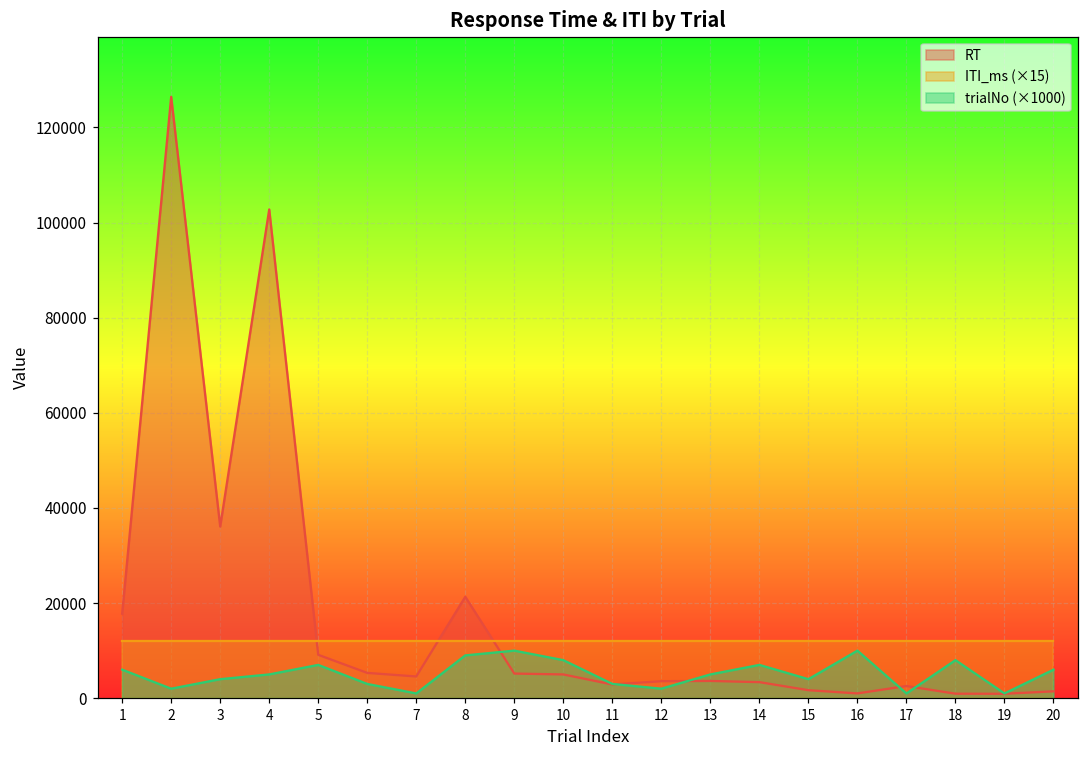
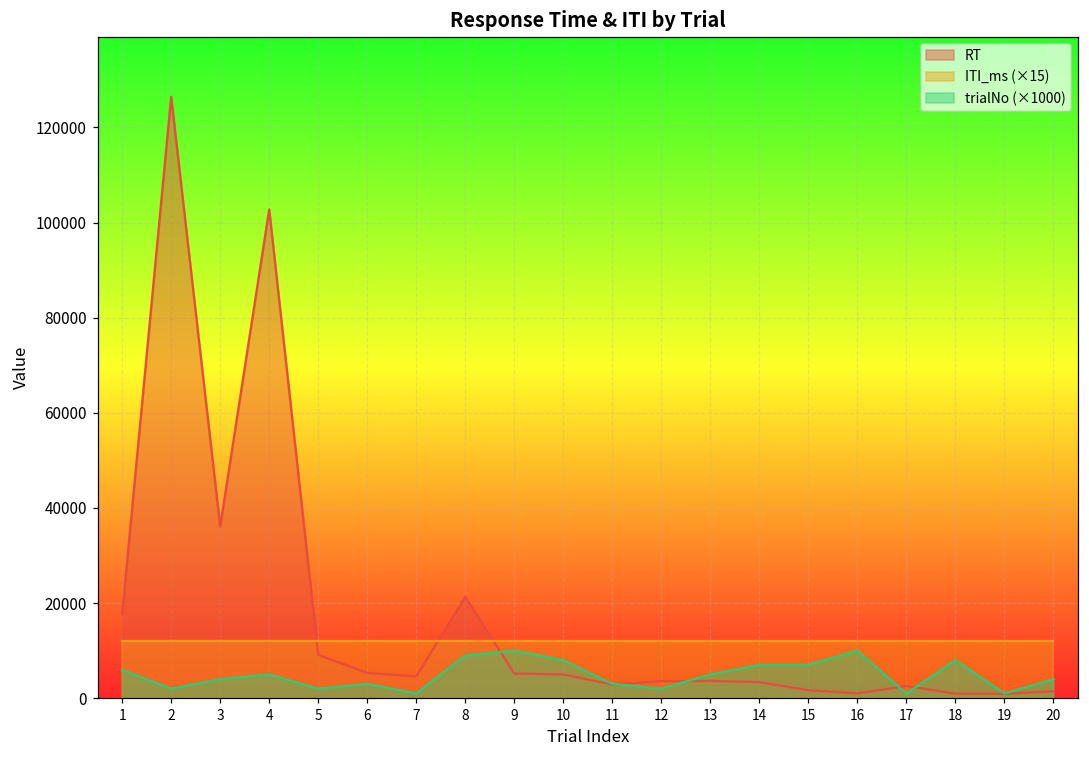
  {
    "RT": {
      "1": 18000,
      "2": 126000,
      "3": 36000,
      "4": 103000,
      "5": 9000,
      "6": 5000,
      "7": 5000,
      "8": 21000,
      "9": 5000,
      "10": 5000,
      "12": 4000,
      "13": 4000,
      "14": 3000,
      "15": 2000,
      "16": 1000,
      "17": 3000,
      "18": 1000,
      "20": 1000
    },
    "ITI_ms (×15)": {
      "1": 12000,
      "2": 12000,
      "3": 12000,
      "4": 12000,
      "5": 12000,
      "6": 12000,
      "7": 12000,
      "8": 12000,
      "9": 12000,
      "10": 12000,
      "11": 12000,
      "12": 12000,
      "13": 12000,
      "14": 12000,
      "15": 12000,
      "16": 12000,
      "17": 12000,
      "18": 12000,
      "19": 12000,
      "20": 12000
    },
    "trialNo (×1000)": {
      "1": 6000,
      "2": 2000,
      "3": 4000,
      "4": 5000,
-     "5": 7000,
+     "5": 2000,
      "6": 3000,
      "7": 1000,
      "8": 9000,
      "9": 10000,
      "10": 8000,
      "12": 2000,
      "13": 5000,
      "14": 7000,
-     "15": 4000,
+     "15": 7000,
      "16": 10000,
      "17": 1000,
      "18": 8000,
-     "20": 6000
+     "20": 4000
    }
  }
